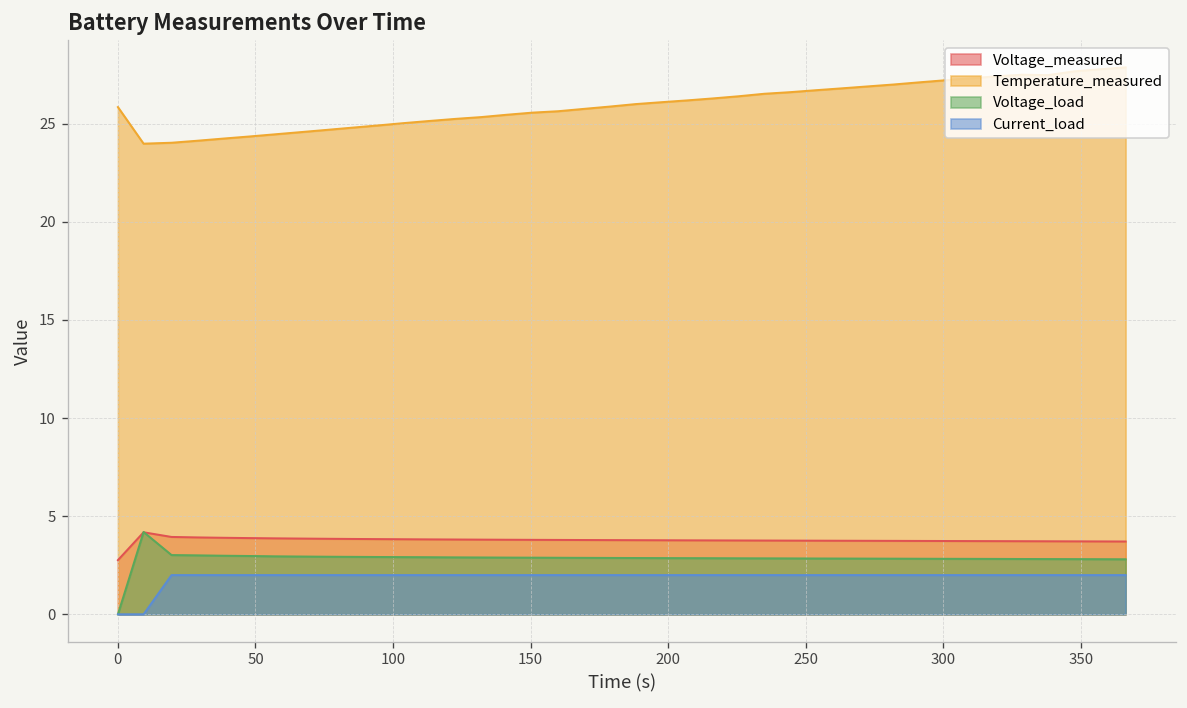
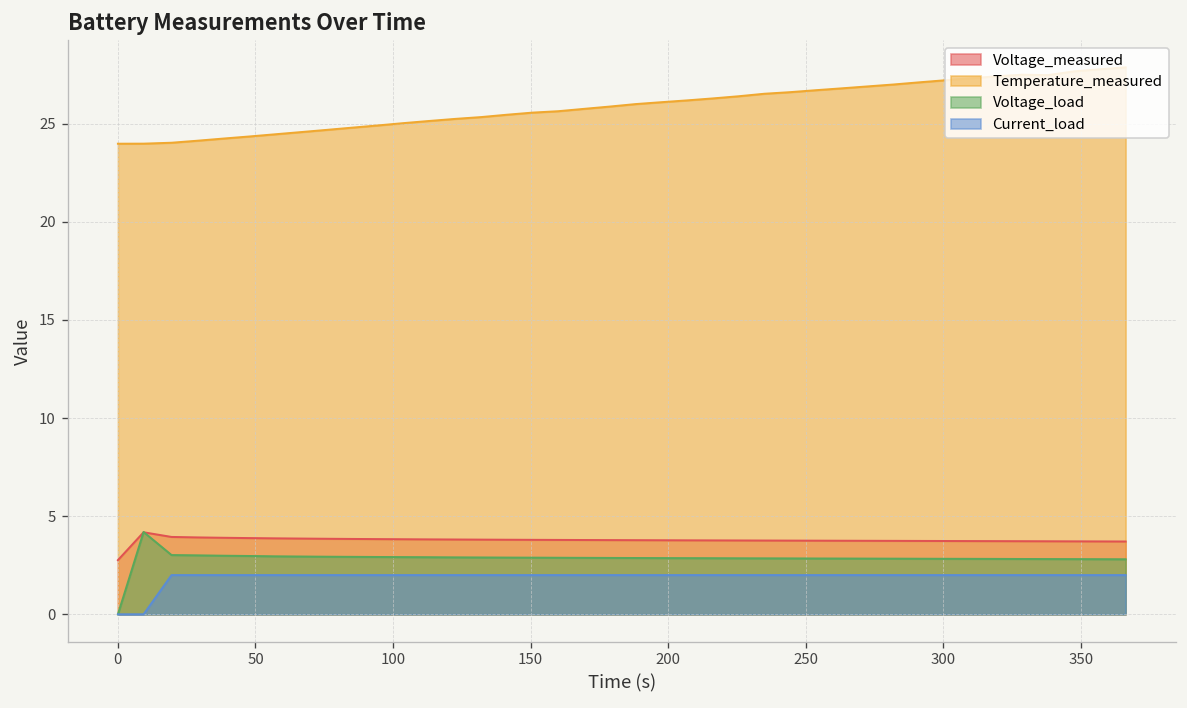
  {
    "Voltage_measured": {
      "0": 2.8
    },
    "Temperature_measured": {
-     "0": 25.8
+     "0": 24.0
    }
  }
